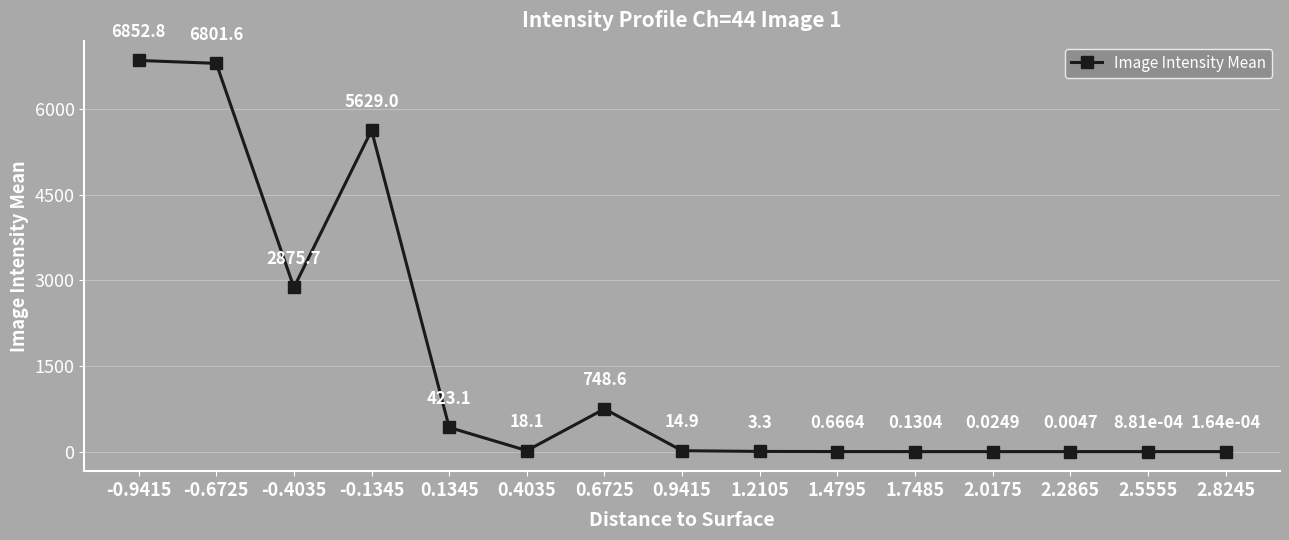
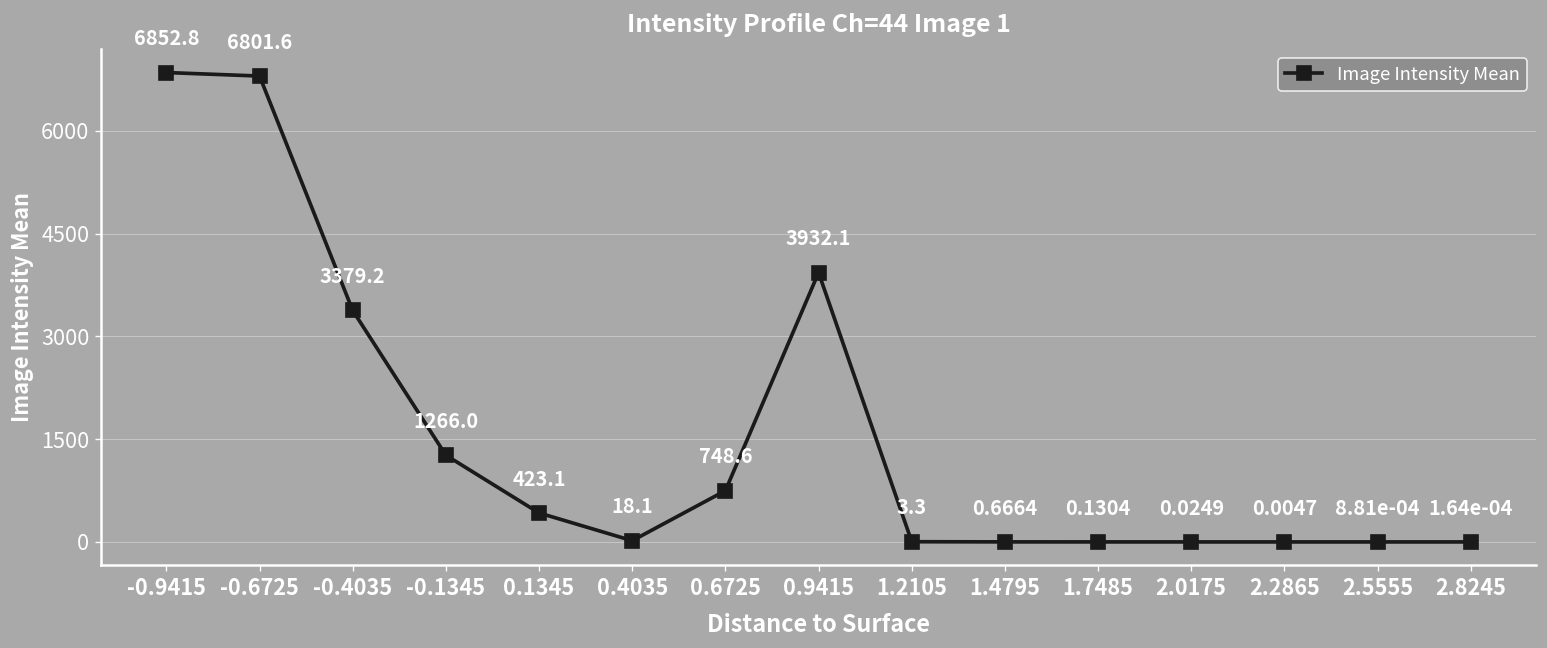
  {
    "-0.9415": "6852.8",
    "-0.6725": "6801.6",
-   "-0.4035": "2875.7",
-   "-0.1345": "5629.0",
+   "-0.4035": "3379.2",
+   "-0.1345": "1266.0",
    "0.1345": "423.1",
    "0.4035": "18.1",
    "0.6725": "748.6",
-   "0.9415": "14.9",
+   "0.9415": "3932.1",
    "1.2105": "3.3",
    "1.4795": "0.6664",
    "1.7485": "0.1304",
    "2.0175": "0.0249",
    "2.2865": "0.0047",
    "2.5555": "8.81e-04",
    "2.8245": "1.64e-04"
  }
